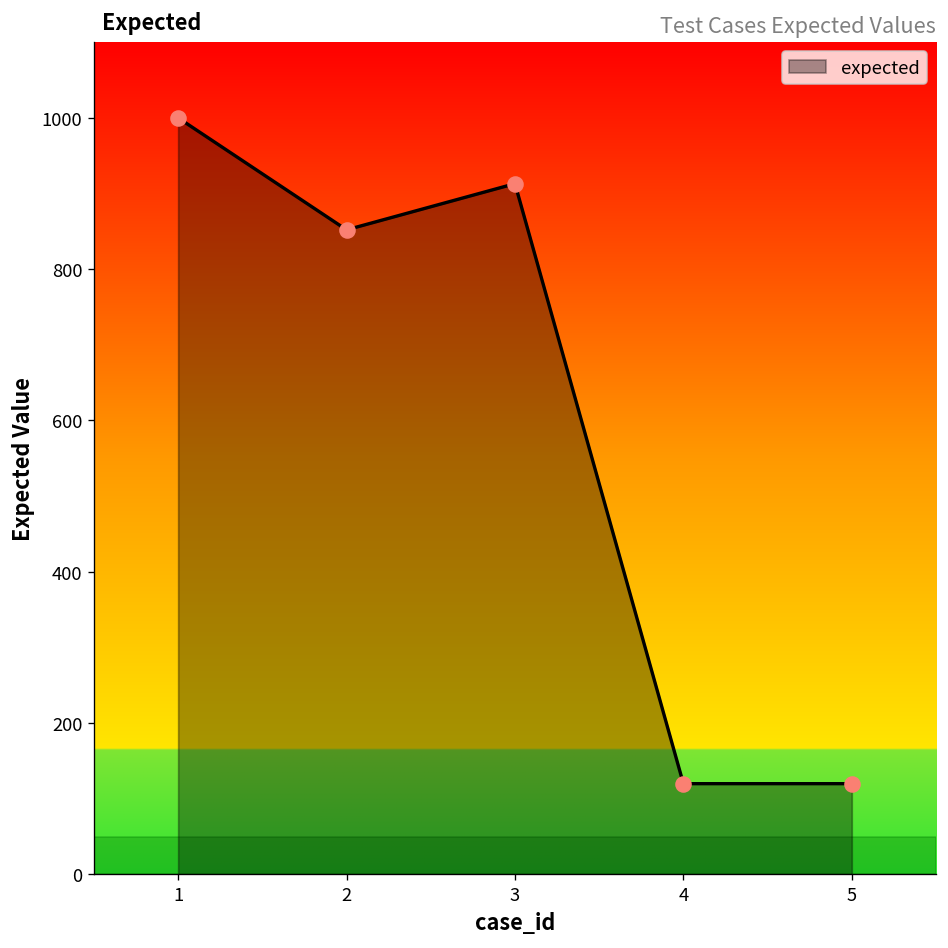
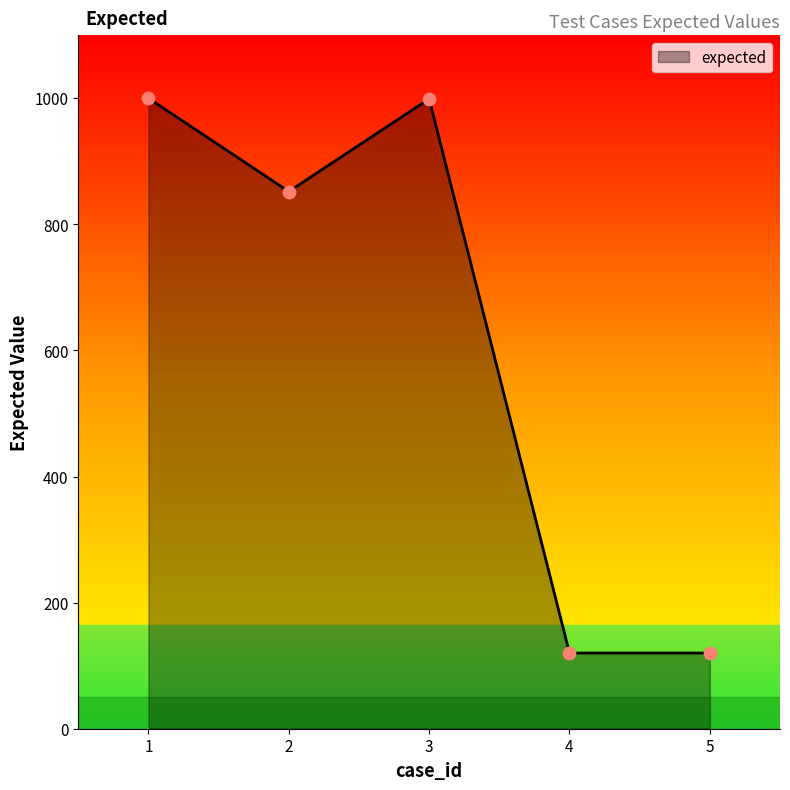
  {
    "1": 1000,
    "2": 850,
-   "3": 910,
+   "3": 1000,
    "4": 120,
    "5": 120
  }
